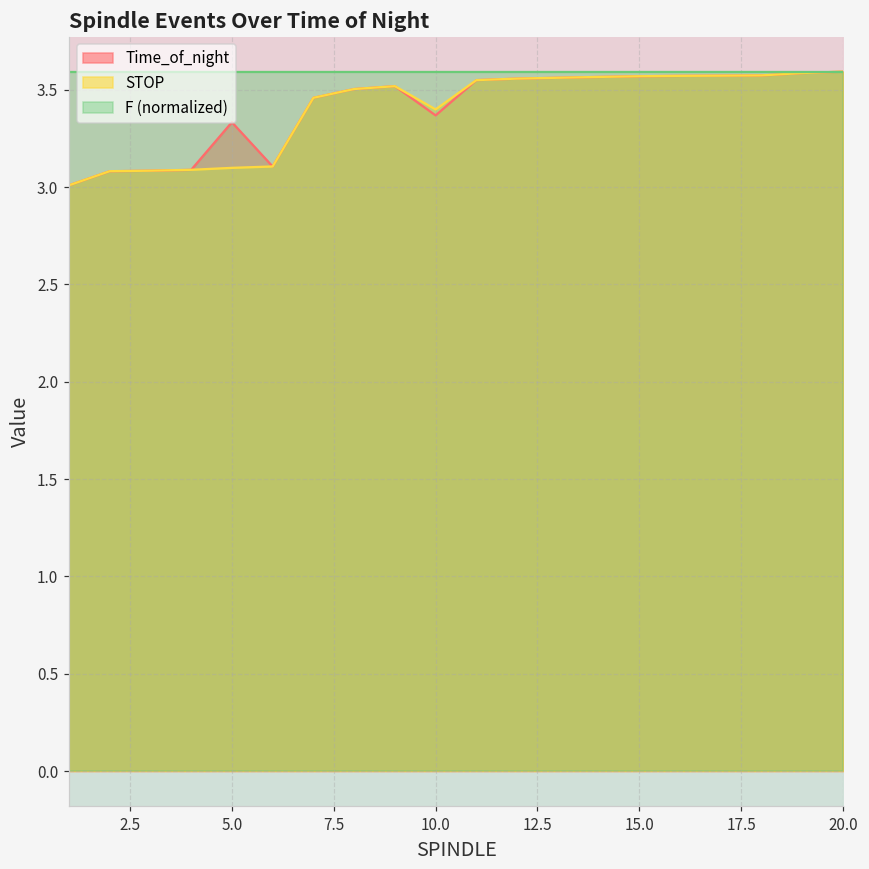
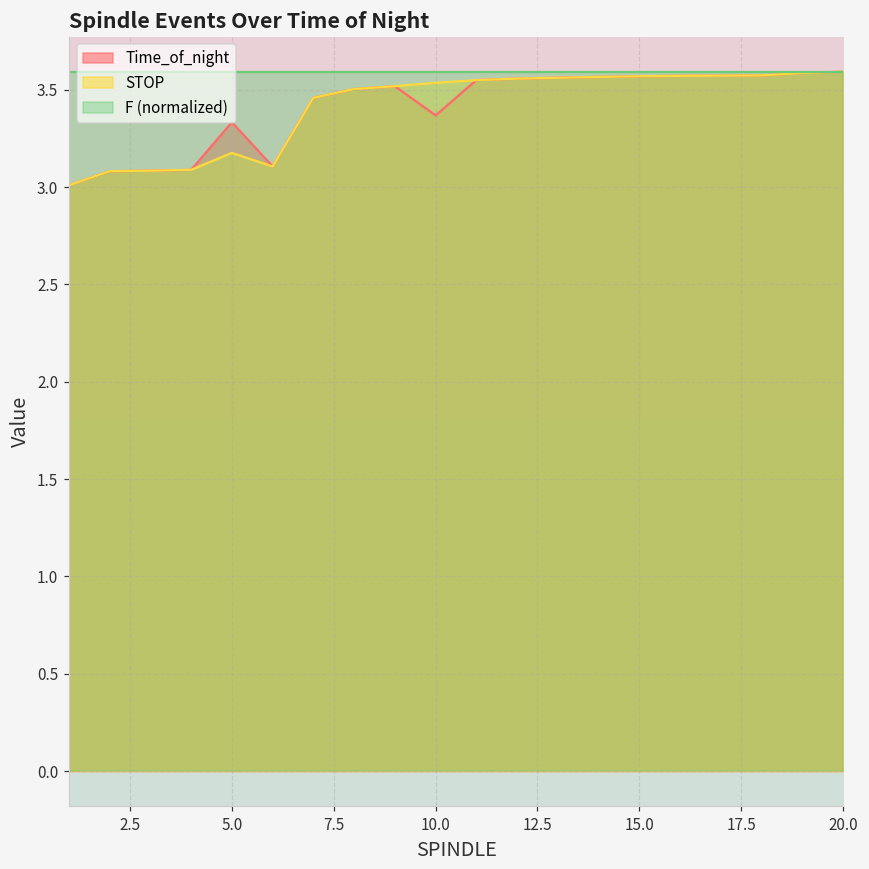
  {
    "Time_of_night": {
      "5.0": 3.33,
      "10.0": 3.37
    },
    "STOP": {
-     "5.0": 3.10,
-     "10.0": 3.40
+     "5.0": 3.18,
+     "10.0": 3.54
    },
    "F (normalized)": {
      "10.0": 3.59,
      "15.0": 3.59
    }
  }
